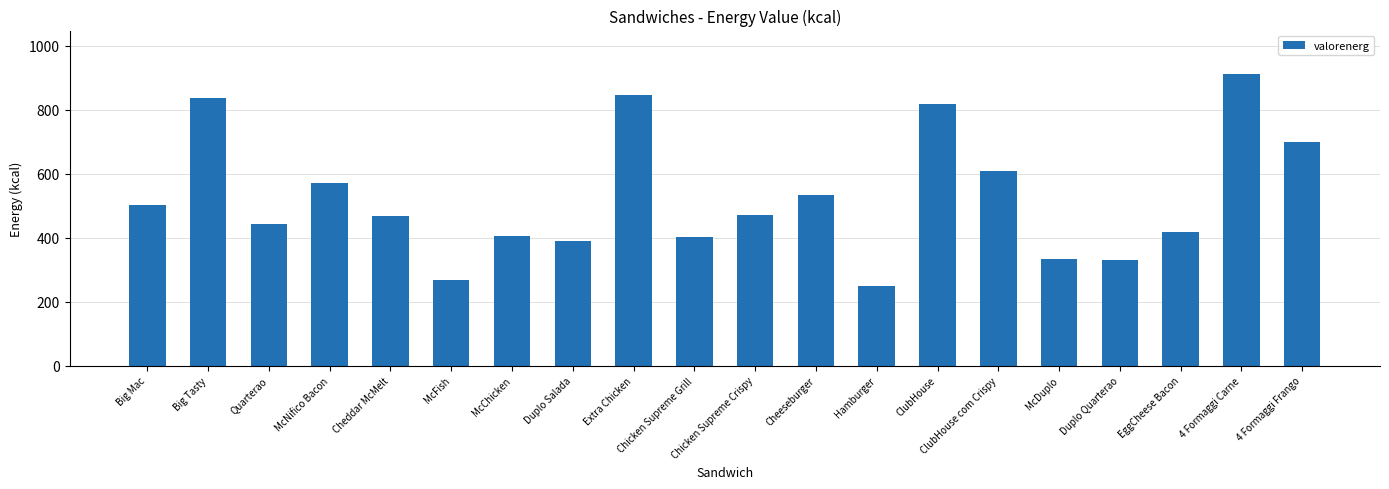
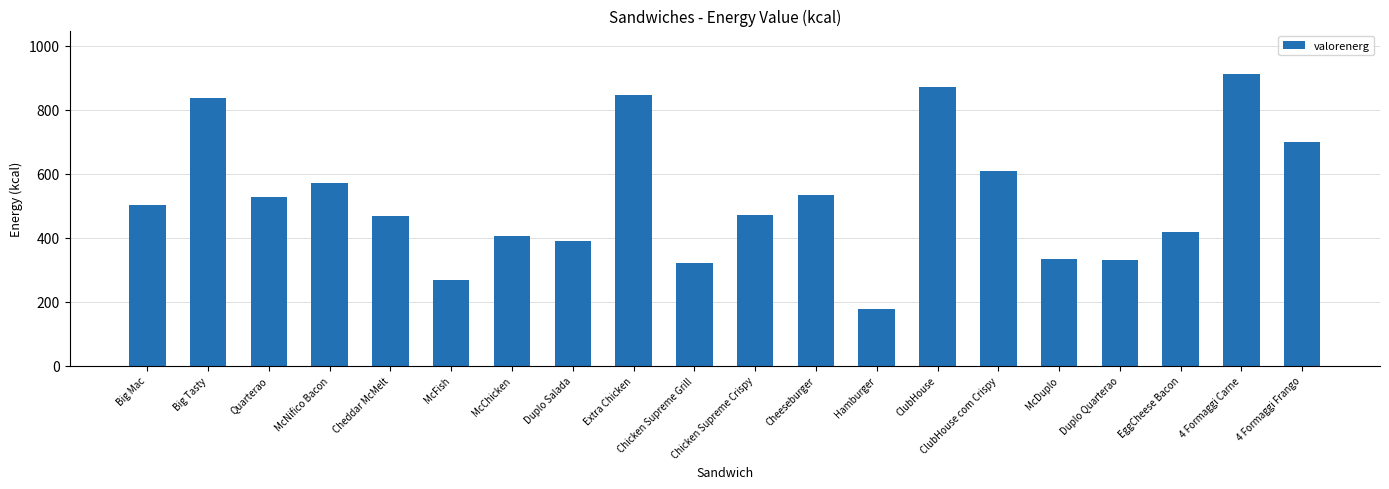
  {
    "Big Mac": 500,
    "Big Tasty": 840,
-   "Quarterao": 440,
+   "Quarterao": 530,
    "McNifico Bacon": 570,
    "Cheddar McMelt": 470,
    "McFish": 270,
    "McChicken": 400,
    "Duplo Salada": 390,
    "Extra Chicken": 850,
-   "Chicken Supreme Grill": 400,
+   "Chicken Supreme Grill": 320,
    "Chicken Supreme Crispy": 470,
    "Cheeseburger": 530,
-   "Hamburger": 250,
-   "ClubHouse": 820,
+   "Hamburger": 180,
+   "ClubHouse": 870,
    "ClubHouse com Crispy": 610,
    "McDuplo": 330,
    "Duplo Quarterao": 330,
    "EggCheese Bacon": 420,
    "4 Formaggi Carne": 910,
    "4 Formaggi Frango": 700
  }
